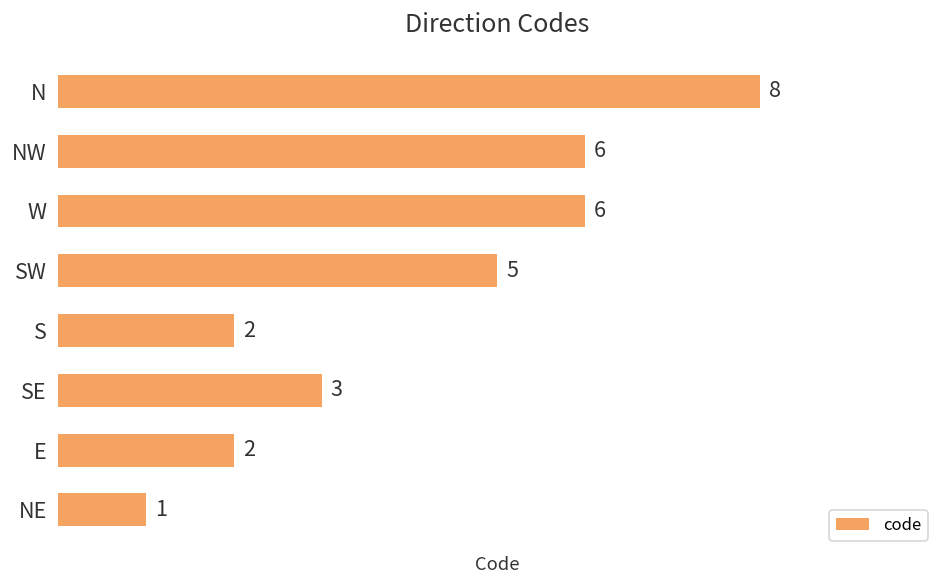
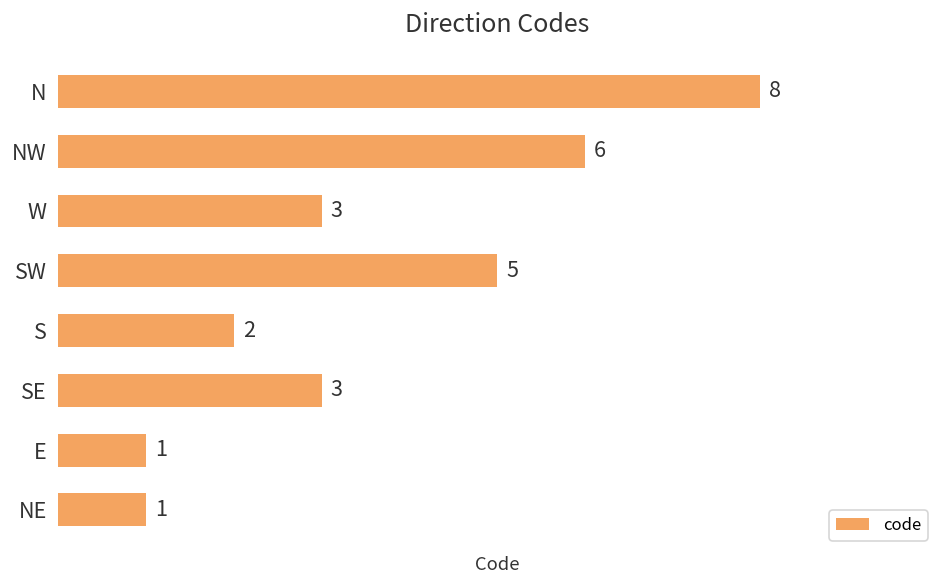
  {
    "N": 8,
    "NW": 6,
-   "W": 6,
+   "W": 3,
    "SW": 5,
    "S": 2,
    "SE": 3,
-   "E": 2,
+   "E": 1,
    "NE": 1
  }
